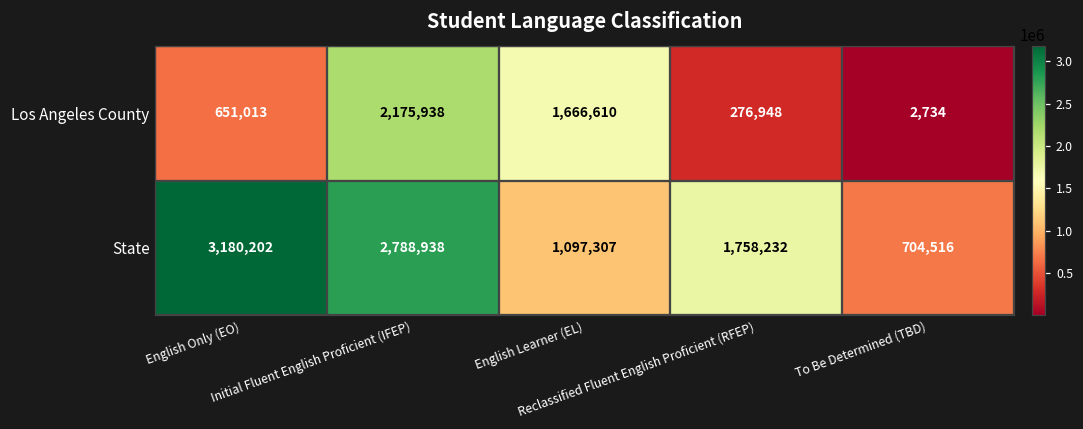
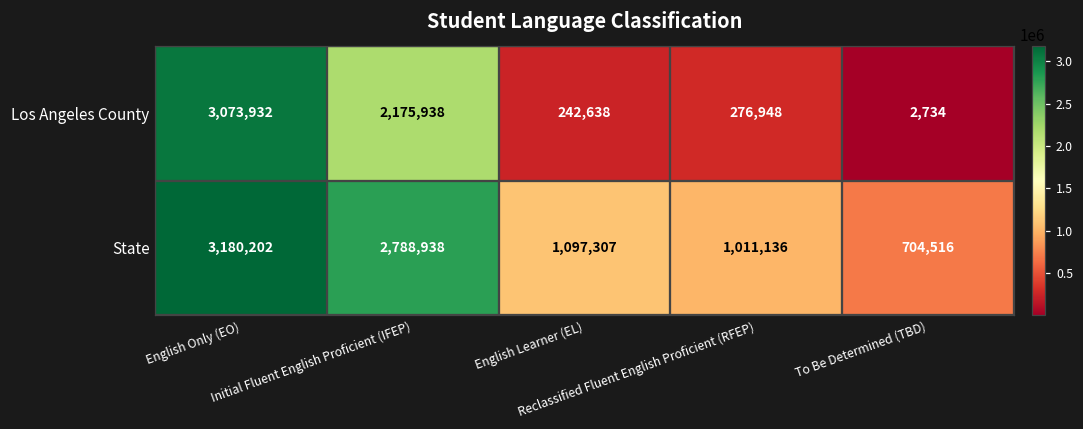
  {
    "Los Angeles County": {
-     "English Only (EO)": "651,013",
+     "English Only (EO)": "3,073,932",
      "Initial Fluent English Proficient (IFEP)": "2,175,938",
-     "English Learner (EL)": "1,666,610",
+     "English Learner (EL)": "242,638",
      "Reclassified Fluent English Proficient (RFEP)": "276,948",
      "To Be Determined (TBD)": "2,734"
    },
    "State": {
      "English Only (EO)": "3,180,202",
      "Initial Fluent English Proficient (IFEP)": "2,788,938",
      "English Learner (EL)": "1,097,307",
-     "Reclassified Fluent English Proficient (RFEP)": "1,758,232",
+     "Reclassified Fluent English Proficient (RFEP)": "1,011,136",
      "To Be Determined (TBD)": "704,516"
    }
  }
